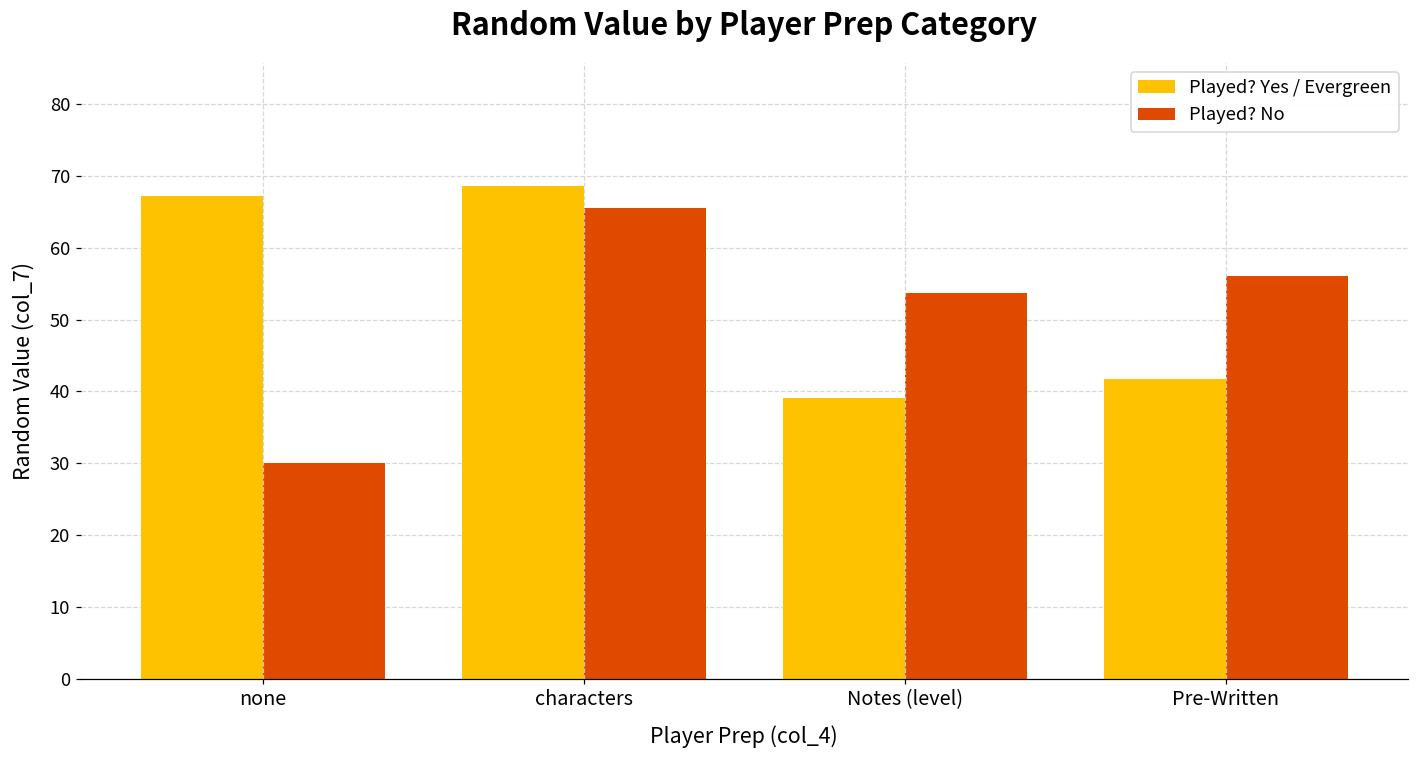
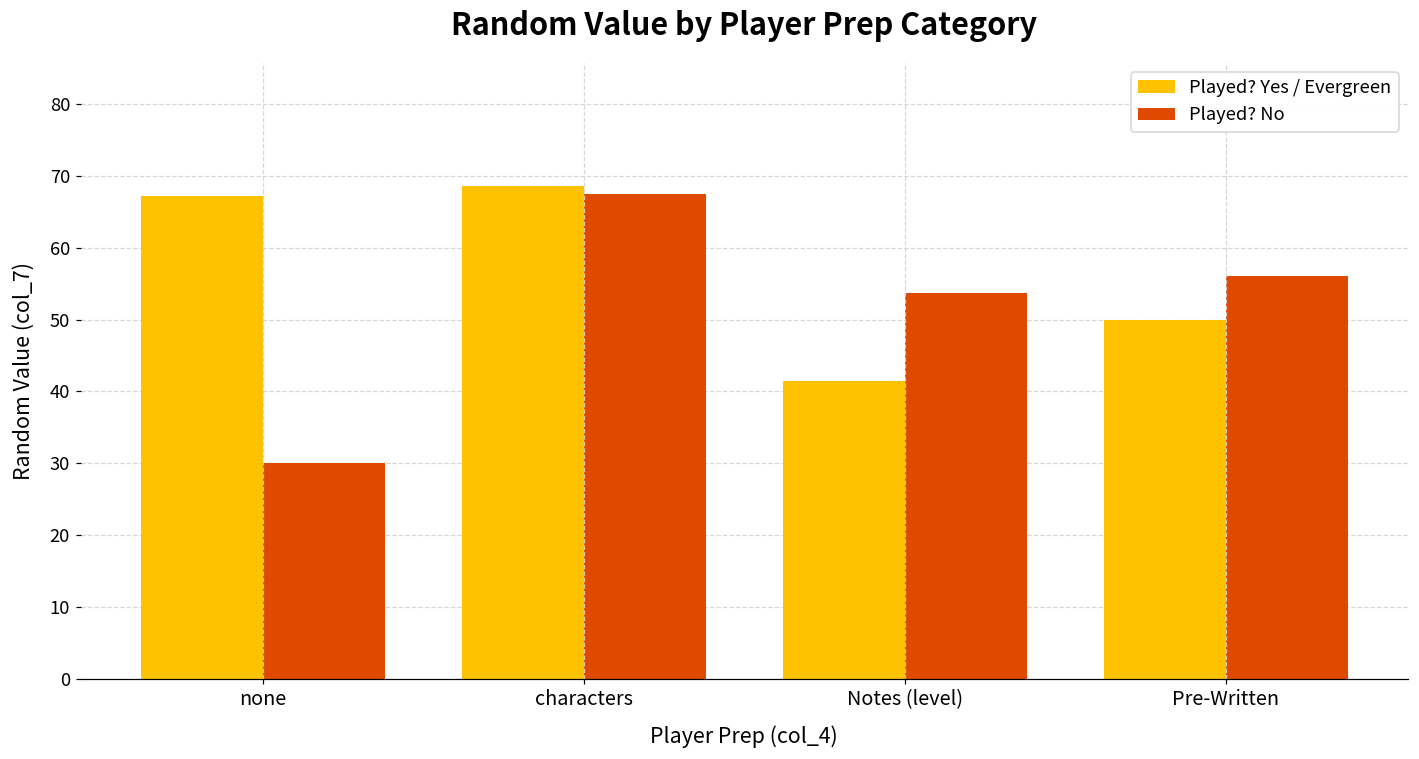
  {
    "Played? Yes / Evergreen": {
      "none": 67,
      "characters": 69,
-     "Notes (level)": 39,
-     "Pre-Written": 42
+     "Notes (level)": 42,
+     "Pre-Written": 50
    },
    "Played? No": {
      "none": 30,
-     "characters": 66,
+     "characters": 68,
      "Notes (level)": 54,
      "Pre-Written": 56
    }
  }
